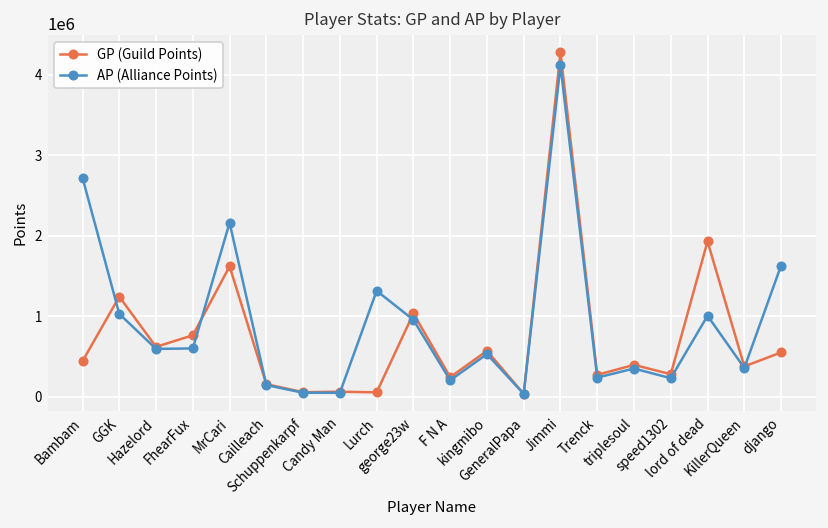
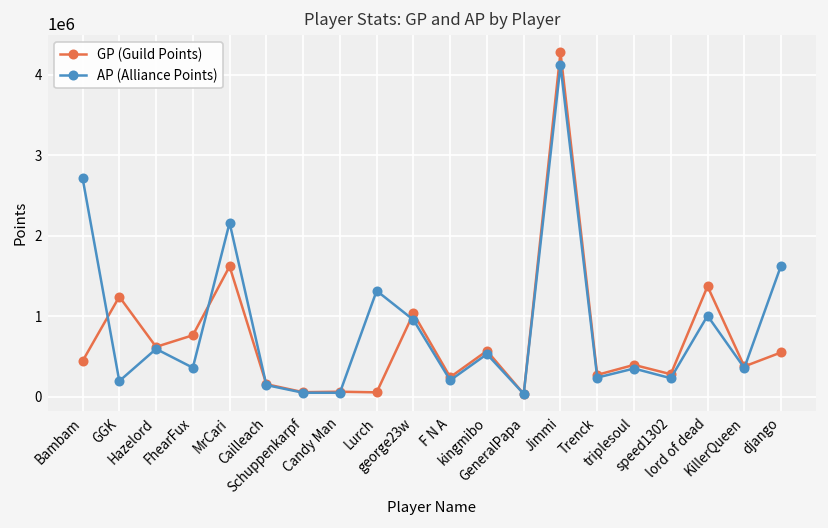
  {
    "GP (Guild Points)": {
      "Bambam": 400000,
      "GGK": 1200000,
      "FhearFux": 800000,
      "MrCari": 1600000,
      "Lurch": 100000,
      "george23w": 1000000,
      "F N A": 200000,
      "kingmibo": 600000,
      "Jimmi": 4300000,
      "triplesoul": 400000,
      "speed1302": 300000,
-     "lord of dead": 1900000,
+     "lord of dead": 1400000,
      "django": 600000
    },
    "AP (Alliance Points)": {
      "Bambam": 2700000,
-     "GGK": 1000000,
-     "FhearFux": 600000,
+     "GGK": 200000,
+     "FhearFux": 400000,
      "MrCari": 2200000,
      "Lurch": 1300000,
      "george23w": 1000000,
      "F N A": 200000,
      "kingmibo": 500000,
      "Jimmi": 4100000,
      "triplesoul": 400000,
      "speed1302": 200000,
      "lord of dead": 1000000,
      "django": 1600000
    }
  }
